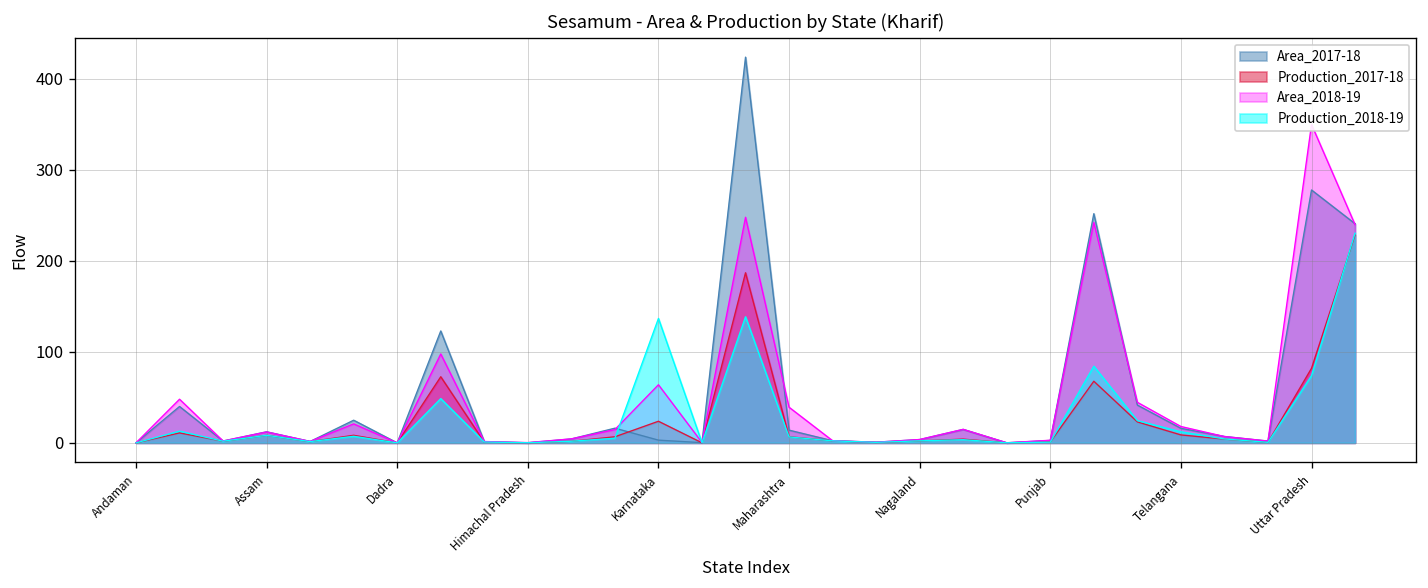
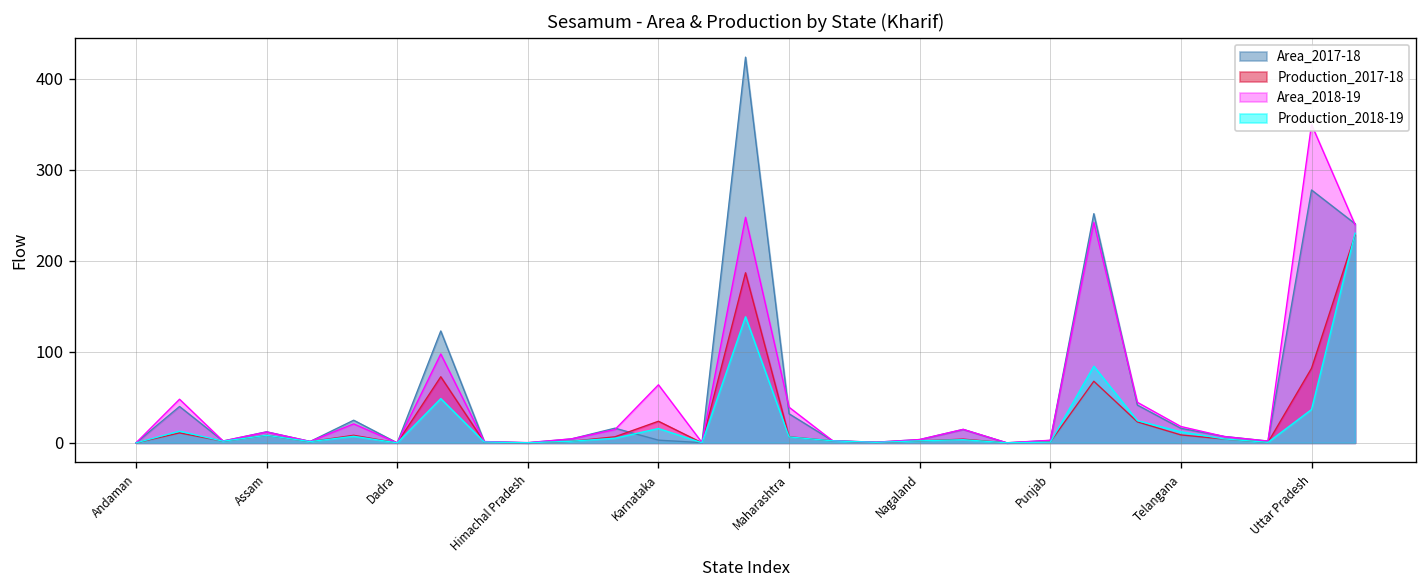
  {
    "Area_2017-18": {
      "Karnataka": 0,
-     "Maharashtra": 10,
+     "Maharashtra": 30,
      "Uttar Pradesh": 280
    },
    "Production_2017-18": {
      "Karnataka": 20,
      "Telangana": 10,
      "Uttar Pradesh": 80
    },
    "Area_2018-19": {
      "Karnataka": 60,
      "Maharashtra": 40,
      "Uttar Pradesh": 350
    },
    "Production_2018-19": {
-     "Karnataka": 140,
+     "Karnataka": 20,
      "Telangana": 10,
-     "Uttar Pradesh": 70
+     "Uttar Pradesh": 40
    }
  }
